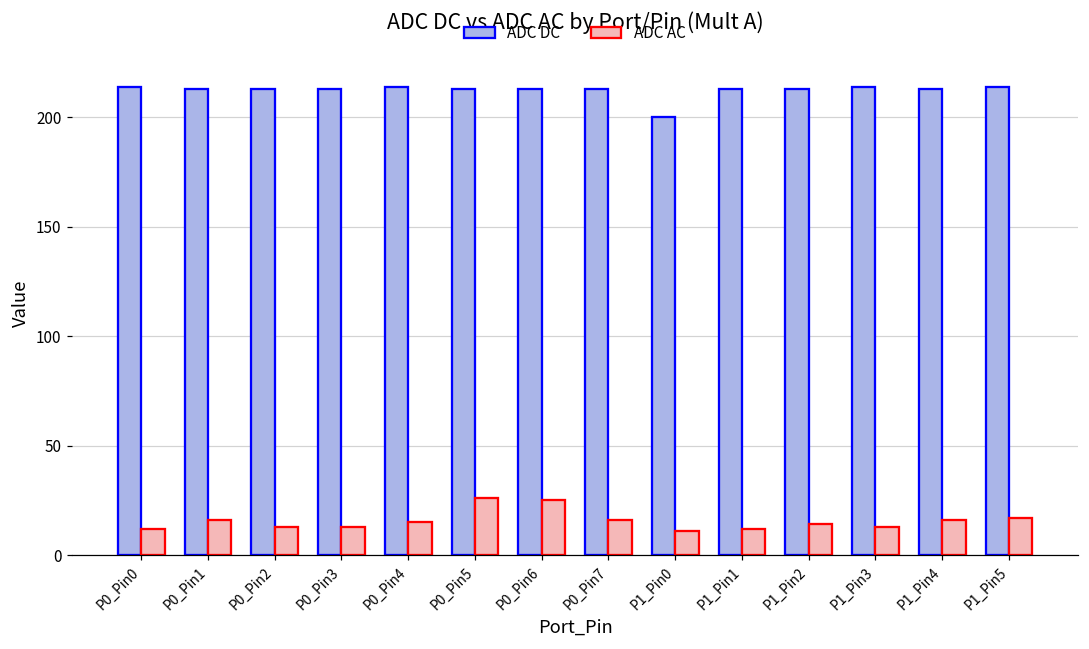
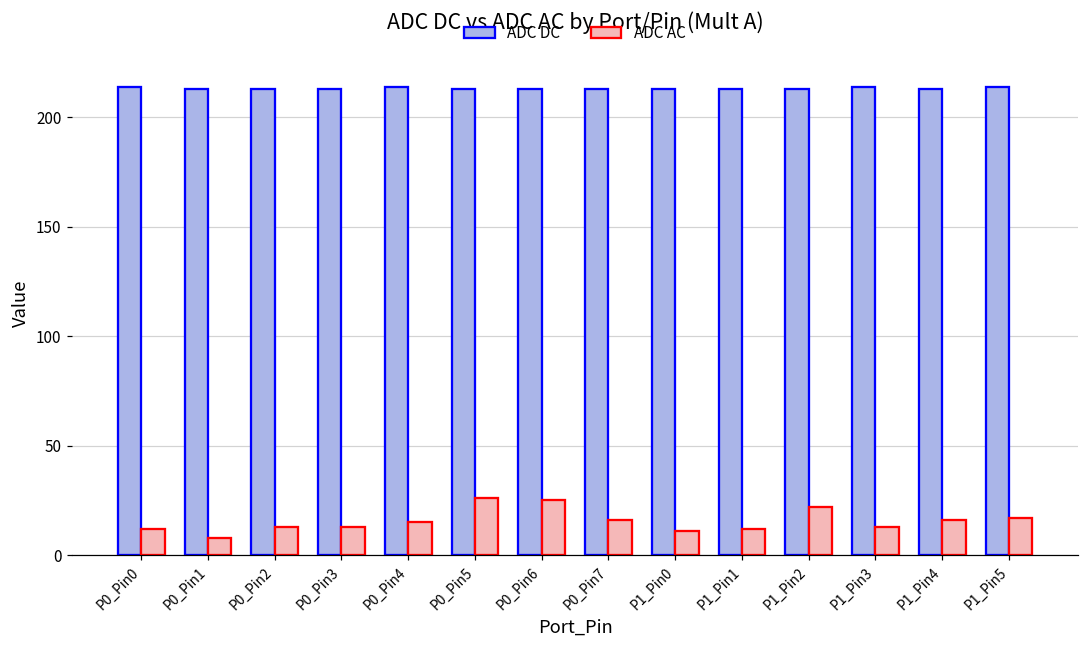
  {
    "ADC DC": {
      "P0_Pin0": 214,
      "P0_Pin1": 213,
      "P0_Pin2": 213,
      "P0_Pin3": 213,
      "P0_Pin4": 214,
      "P0_Pin5": 213,
      "P0_Pin6": 213,
      "P0_Pin7": 213,
-     "P1_Pin0": 200,
+     "P1_Pin0": 213,
      "P1_Pin1": 213,
      "P1_Pin2": 213,
      "P1_Pin3": 214,
      "P1_Pin4": 213,
      "P1_Pin5": 214
    },
    "ADC AC": {
      "P0_Pin0": 12,
-     "P0_Pin1": 16,
+     "P0_Pin1": 8,
      "P0_Pin2": 13,
      "P0_Pin3": 13,
      "P0_Pin4": 15,
      "P0_Pin5": 26,
      "P0_Pin6": 25,
      "P0_Pin7": 16,
      "P1_Pin0": 11,
      "P1_Pin1": 12,
-     "P1_Pin2": 14,
+     "P1_Pin2": 22,
      "P1_Pin3": 13,
      "P1_Pin4": 16,
      "P1_Pin5": 17
    }
  }
